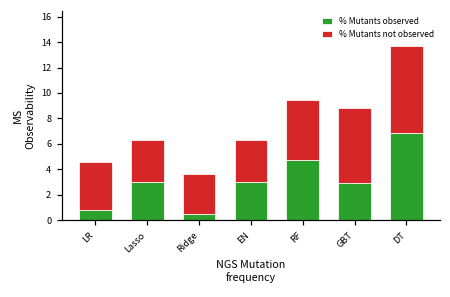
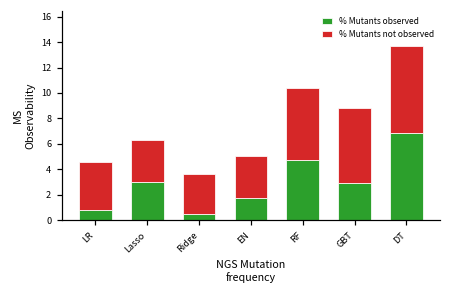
  {
    "% Mutants observed": {
      "LR": 0.8,
      "Lasso": 3.0,
      "Ridge": 0.5,
-     "EN": 3.0,
+     "EN": 1.7,
      "RF": 4.7,
      "GBT": 2.9,
      "DT": 6.9
    },
    "% Mutants not observed": {
      "LR": 3.8,
      "Lasso": 3.3,
      "Ridge": 3.1,
      "EN": 3.3,
-     "RF": 4.7,
+     "RF": 5.7,
      "GBT": 5.9,
      "DT": 6.9
    }
  }
